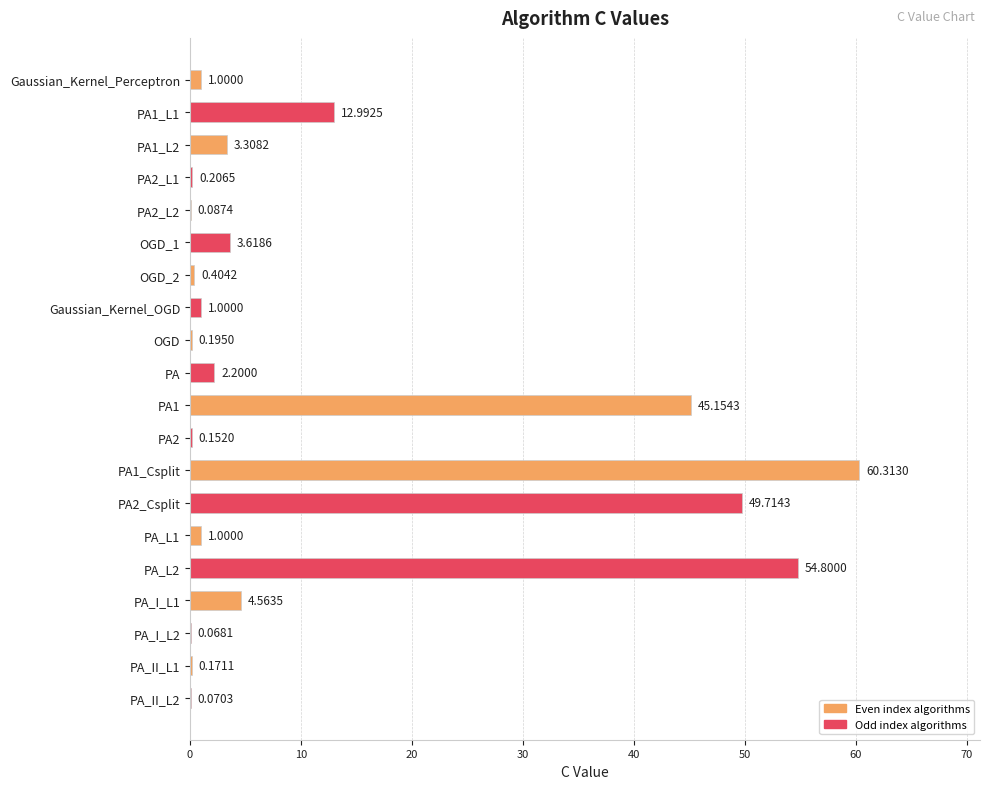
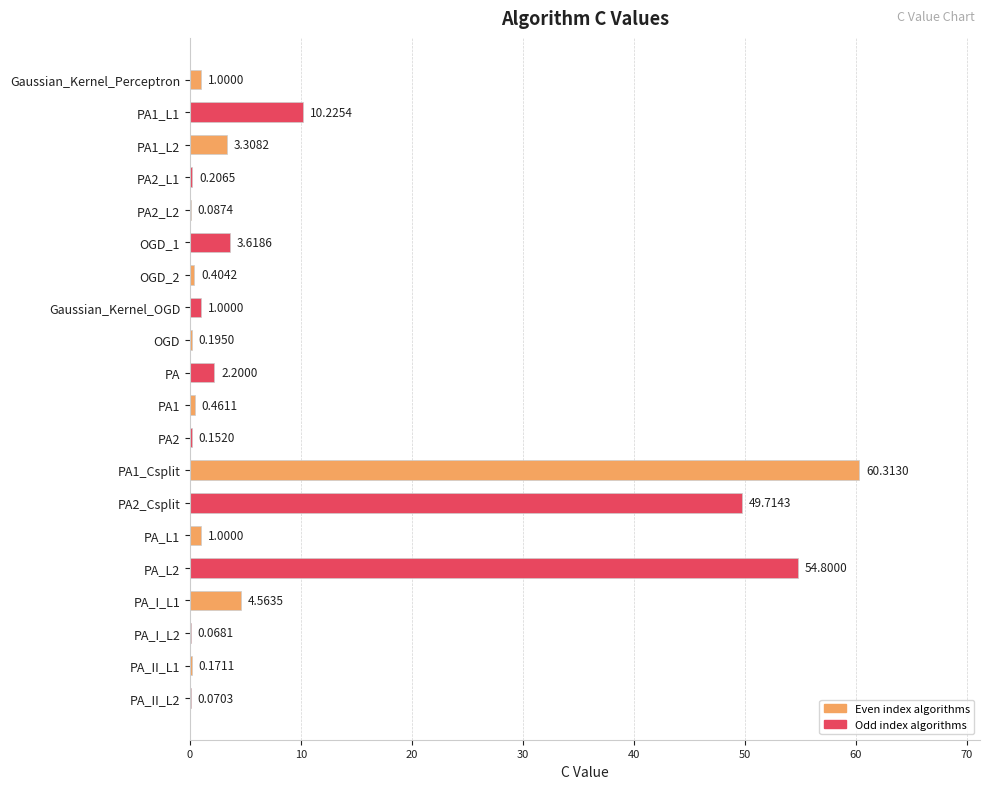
  {
    "Gaussian_Kernel_Perceptron": 1.0000,
-   "PA1_L1": 12.9925,
+   "PA1_L1": 10.2254,
    "PA1_L2": 3.3082,
    "PA2_L1": 0.2065,
    "PA2_L2": 0.0874,
    "OGD_1": 3.6186,
    "OGD_2": 0.4042,
    "Gaussian_Kernel_OGD": 1.0000,
    "OGD": 0.1950,
    "PA": 2.2000,
-   "PA1": 45.1543,
+   "PA1": 0.4611,
    "PA2": 0.1520,
    "PA1_Csplit": 60.3130,
    "PA2_Csplit": 49.7143,
    "PA_L1": 1.0000,
    "PA_L2": 54.8000,
    "PA_I_L1": 4.5635,
    "PA_I_L2": 0.0681,
    "PA_II_L1": 0.1711,
    "PA_II_L2": 0.0703
  }
